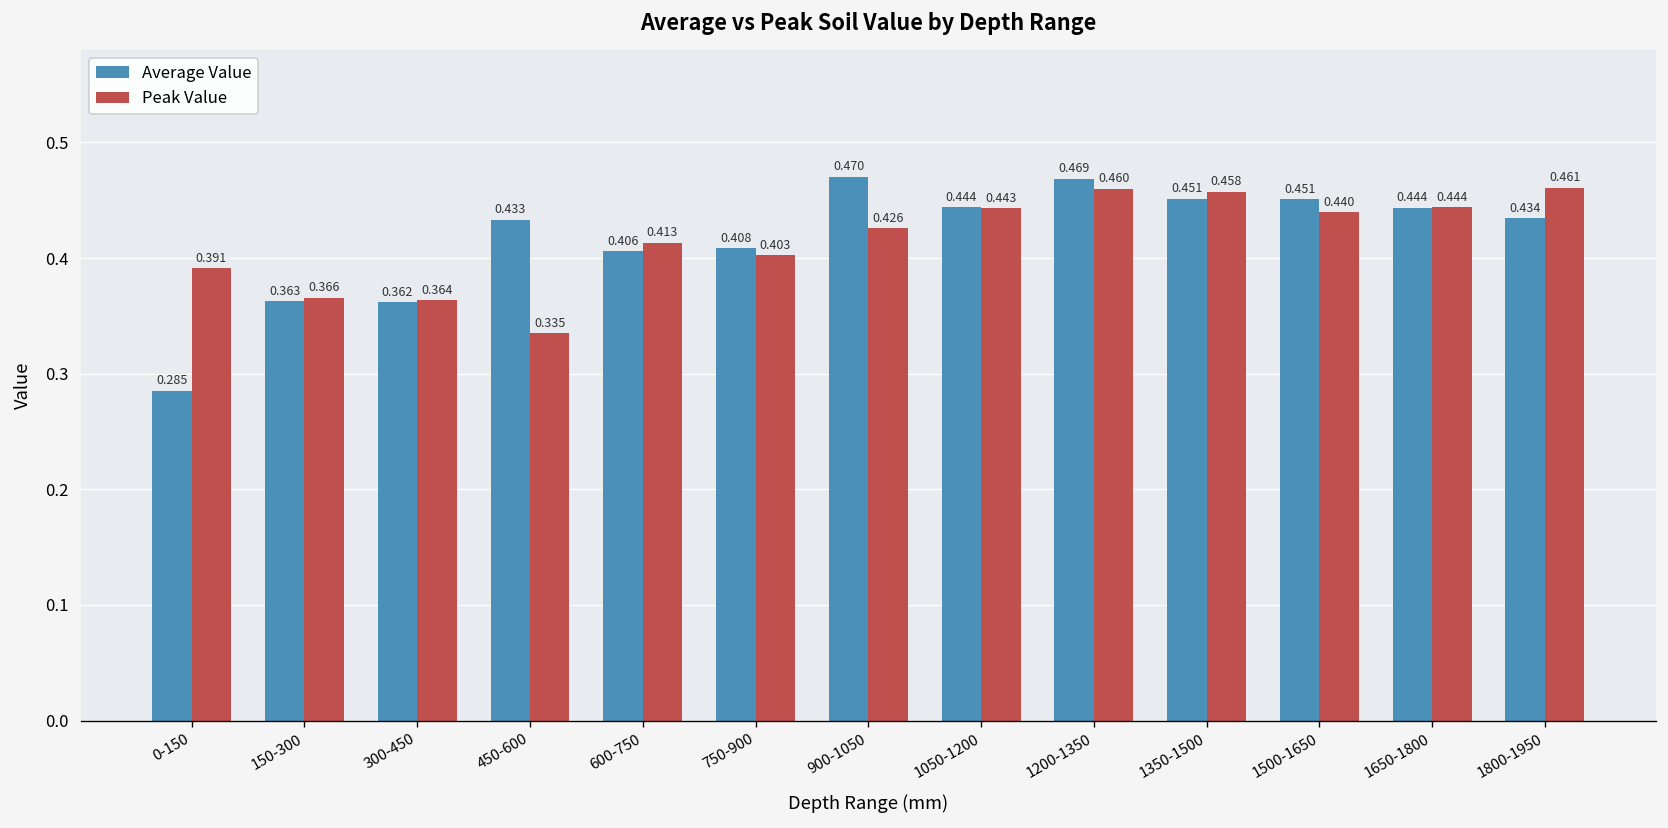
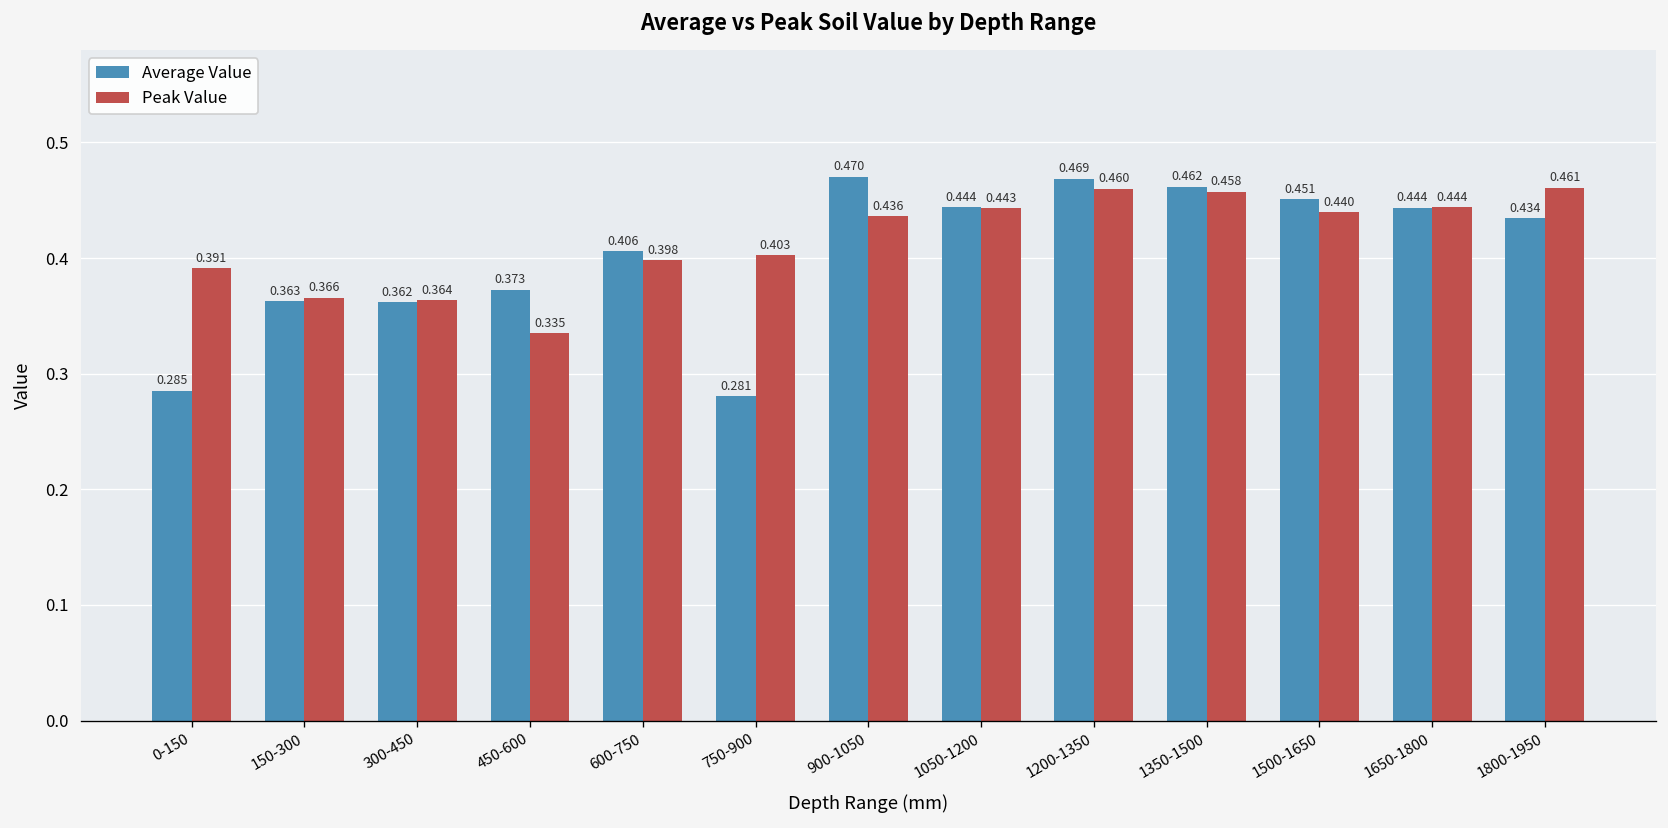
  {
    "Average Value": {
      "0-150": 0.285,
      "150-300": 0.363,
      "300-450": 0.362,
-     "450-600": 0.433,
+     "450-600": 0.373,
      "600-750": 0.406,
-     "750-900": 0.408,
+     "750-900": 0.281,
      "900-1050": 0.470,
      "1050-1200": 0.444,
      "1200-1350": 0.469,
-     "1350-1500": 0.451,
+     "1350-1500": 0.462,
      "1500-1650": 0.451,
      "1650-1800": 0.444,
      "1800-1950": 0.434
    },
    "Peak Value": {
      "0-150": 0.391,
      "150-300": 0.366,
      "300-450": 0.364,
      "450-600": 0.335,
-     "600-750": 0.413,
+     "600-750": 0.398,
      "750-900": 0.403,
-     "900-1050": 0.426,
+     "900-1050": 0.436,
      "1050-1200": 0.443,
      "1200-1350": 0.460,
      "1350-1500": 0.458,
      "1500-1650": 0.440,
      "1650-1800": 0.444,
      "1800-1950": 0.461
    }
  }
